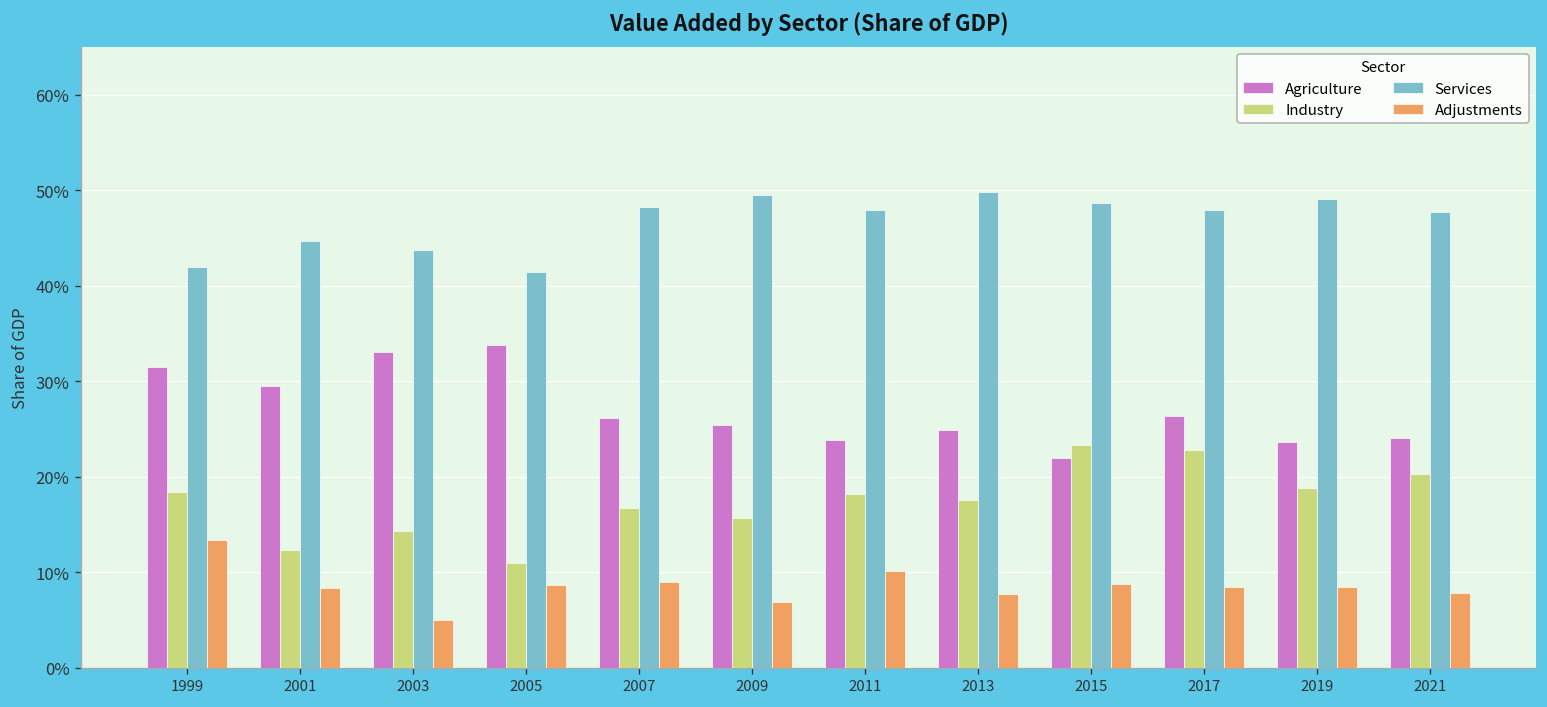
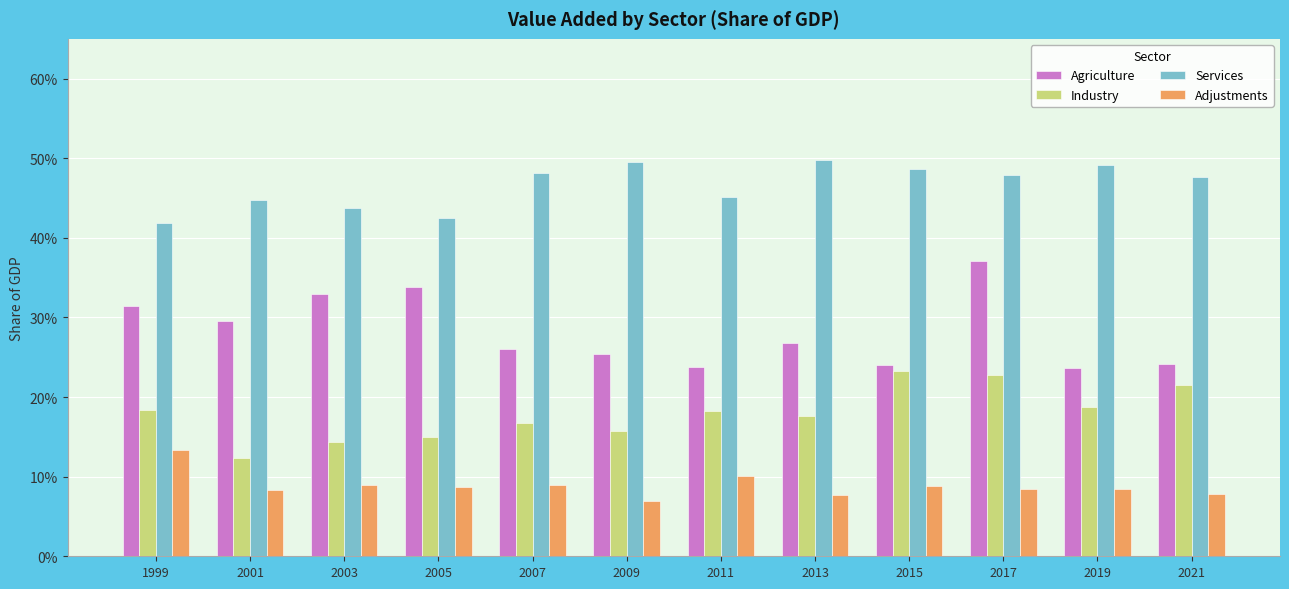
  {
    "Agriculture": {
      "1999": "32%",
      "2001": "30%",
      "2003": "33%",
      "2005": "34%",
      "2007": "26%",
      "2009": "25%",
      "2011": "24%",
-     "2013": "25%",
-     "2015": "22%",
-     "2017": "26%",
+     "2013": "27%",
+     "2015": "24%",
+     "2017": "37%",
      "2019": "24%",
      "2021": "24%"
    },
    "Industry": {
      "1999": "18%",
      "2001": "12%",
      "2003": "14%",
-     "2005": "11%",
+     "2005": "15%",
      "2007": "17%",
      "2009": "16%",
      "2011": "18%",
      "2013": "18%",
      "2015": "23%",
      "2017": "23%",
      "2019": "19%",
-     "2021": "20%"
+     "2021": "22%"
    },
    "Services": {
      "1999": "42%",
      "2001": "45%",
      "2003": "44%",
-     "2005": "41%",
+     "2005": "43%",
      "2007": "48%",
      "2009": "50%",
-     "2011": "48%",
+     "2011": "45%",
      "2013": "50%",
      "2015": "49%",
      "2017": "48%",
      "2019": "49%",
      "2021": "48%"
    },
    "Adjustments": {
      "1999": "13%",
      "2001": "8%",
-     "2003": "5%",
+     "2003": "9%",
      "2005": "9%",
      "2007": "9%",
      "2009": "7%",
      "2011": "10%",
      "2013": "8%",
      "2015": "9%",
      "2017": "9%",
      "2019": "9%",
      "2021": "8%"
    }
  }
